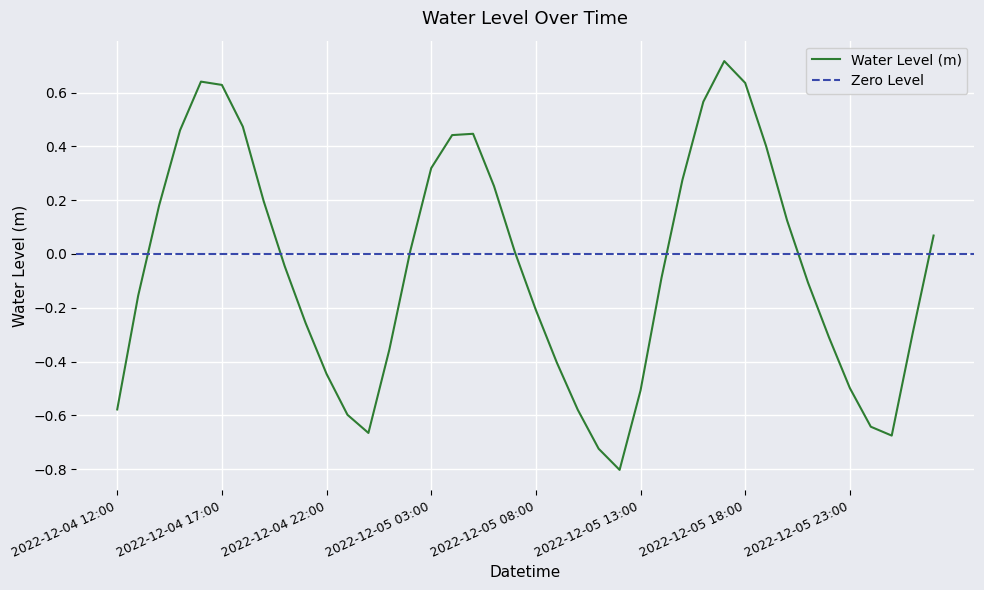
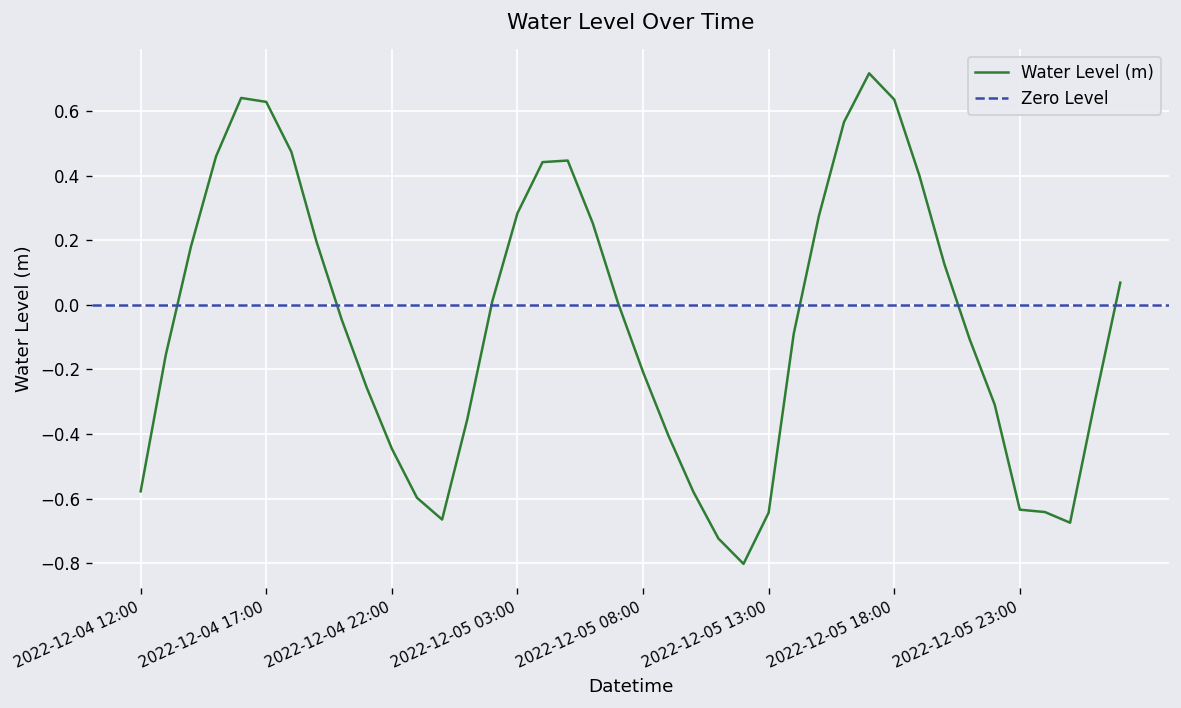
  {
    "2022-12-04 12:00": -0.58,
    "2022-12-04 17:00": 0.63,
    "2022-12-04 22:00": -0.45,
-   "2022-12-05 03:00": 0.32,
+   "2022-12-05 03:00": 0.28,
    "2022-12-05 08:00": -0.21,
-   "2022-12-05 13:00": -0.51,
+   "2022-12-05 13:00": -0.64,
    "2022-12-05 18:00": 0.64,
-   "2022-12-05 23:00": -0.50
+   "2022-12-05 23:00": -0.63
  }
